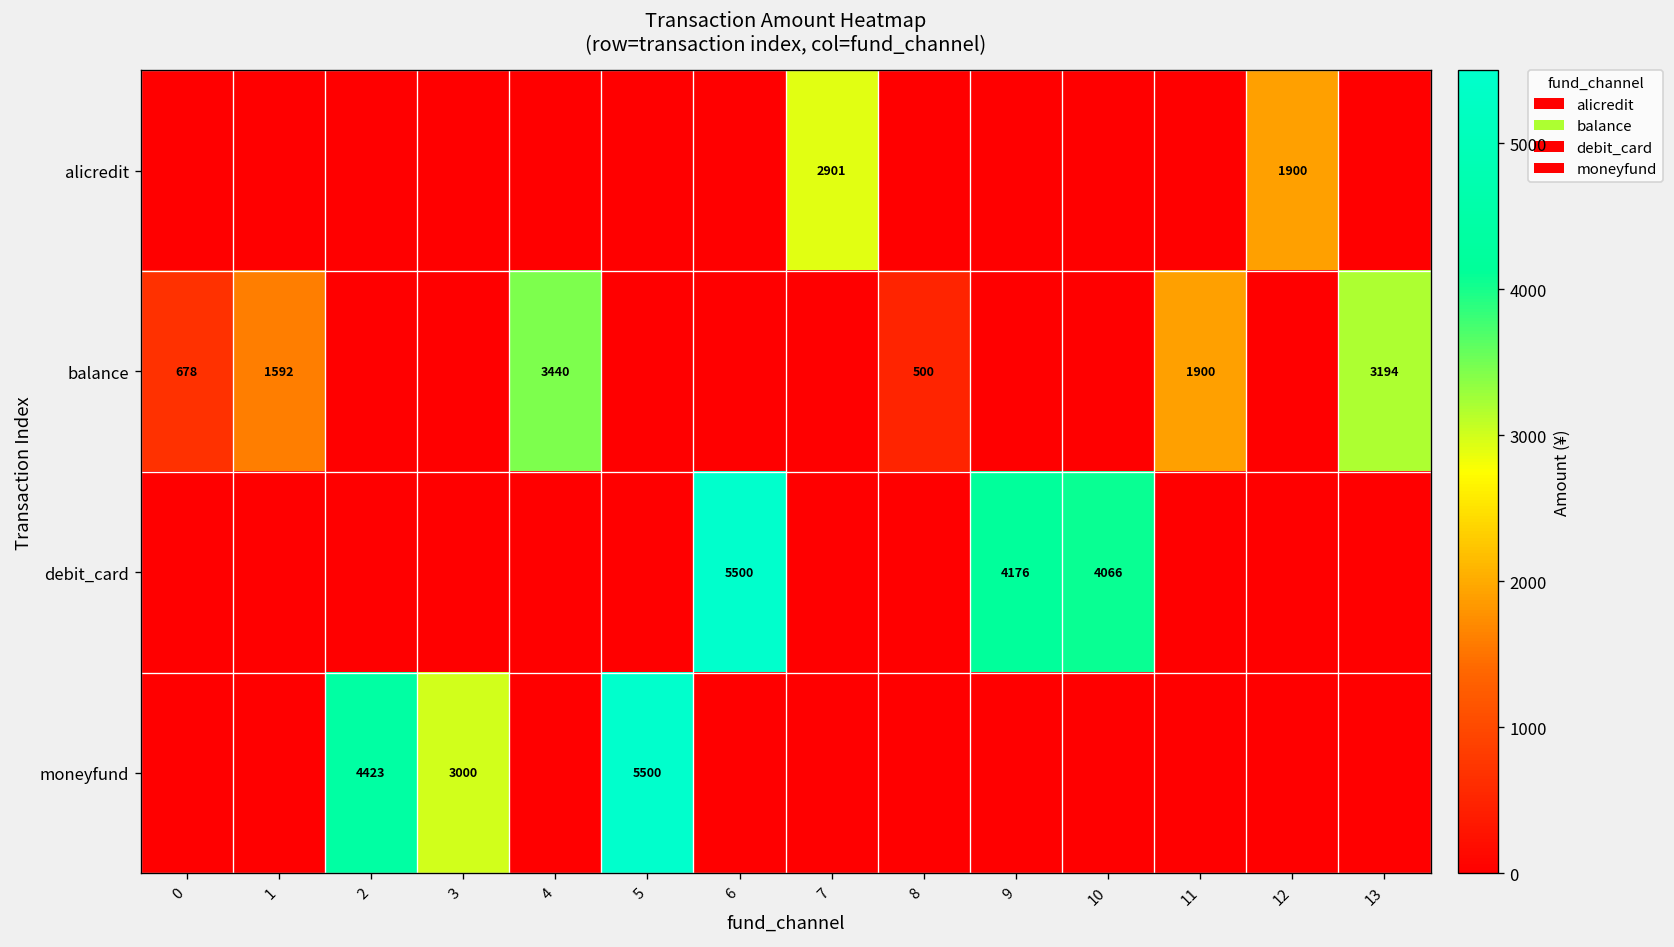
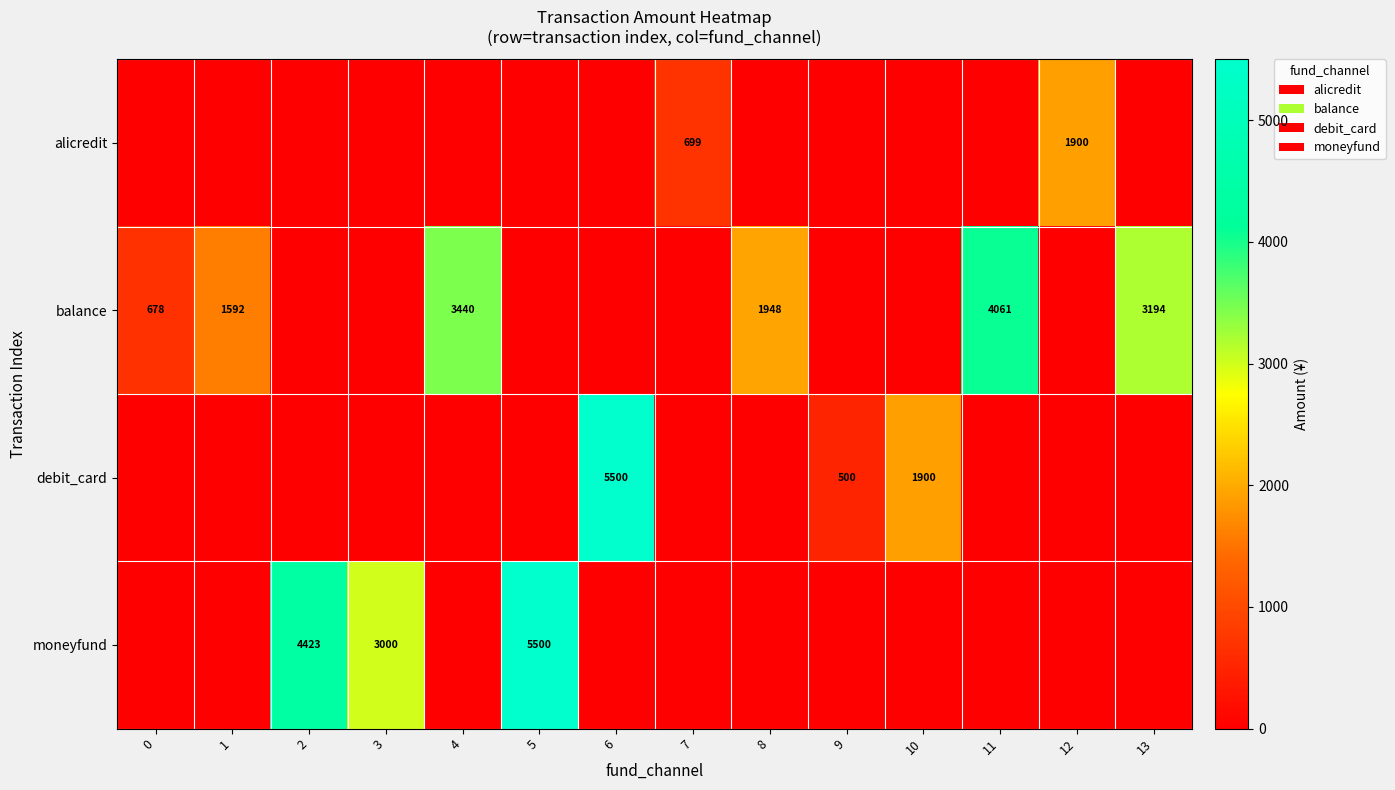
  {
    "alicredit": {
-     "7": 2901,
+     "7": 699,
      "12": 1900
    },
    "balance": {
      "0": 678,
      "1": 1592,
      "4": 3440,
-     "8": 500,
-     "11": 1900,
+     "8": 1948,
+     "11": 4061,
      "13": 3194
    },
    "debit_card": {
      "6": 5500,
-     "9": 4176,
-     "10": 4066
+     "9": 500,
+     "10": 1900
    },
    "moneyfund": {
      "2": 4423,
      "3": 3000,
      "5": 5500
    }
  }
